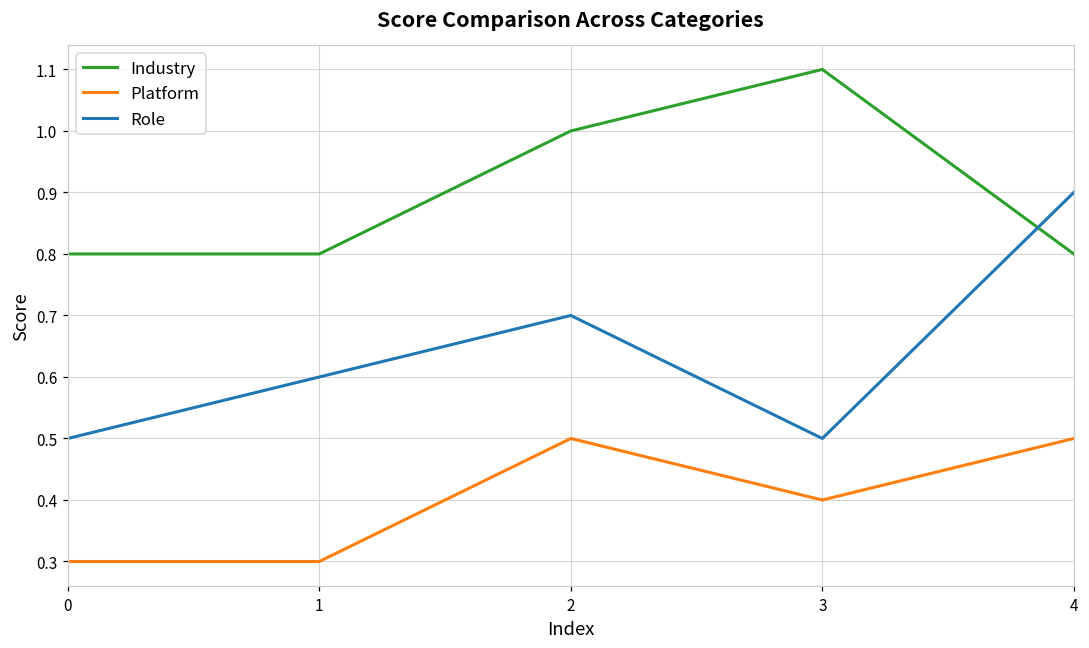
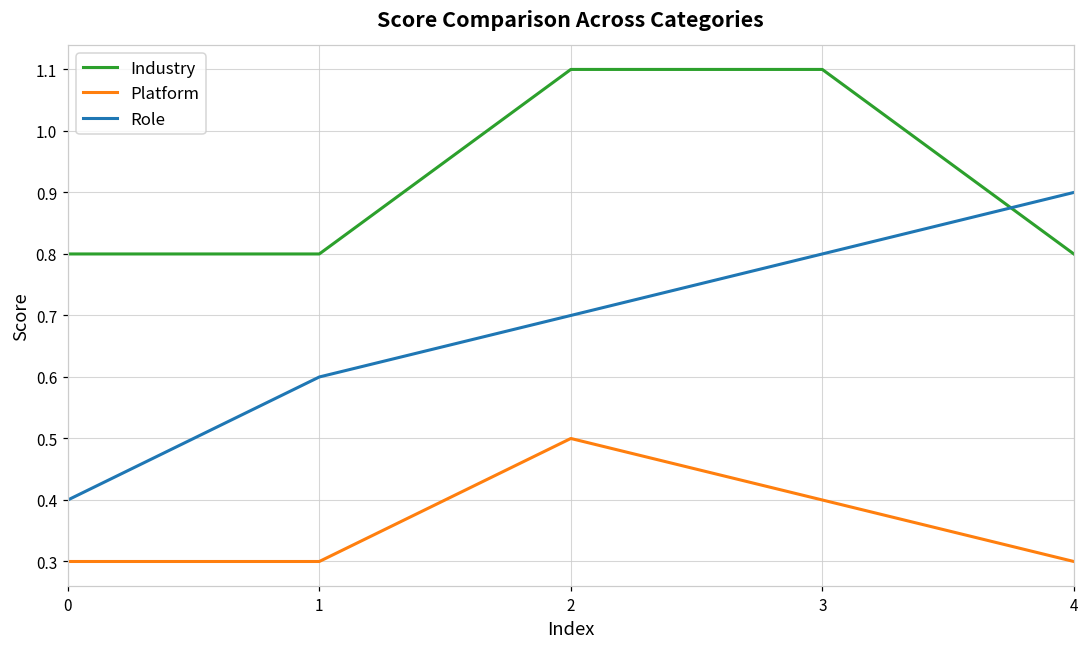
  {
    "Industry": {
      "0": 0.8,
      "1": 0.8,
-     "2": 1.0,
+     "2": 1.1,
      "3": 1.1,
      "4": 0.8
    },
    "Platform": {
      "0": 0.3,
      "1": 0.3,
      "2": 0.5,
      "3": 0.4,
-     "4": 0.5
+     "4": 0.3
    },
    "Role": {
-     "0": 0.5,
+     "0": 0.4,
      "1": 0.6,
      "2": 0.7,
-     "3": 0.5,
+     "3": 0.8,
      "4": 0.9
    }
  }
